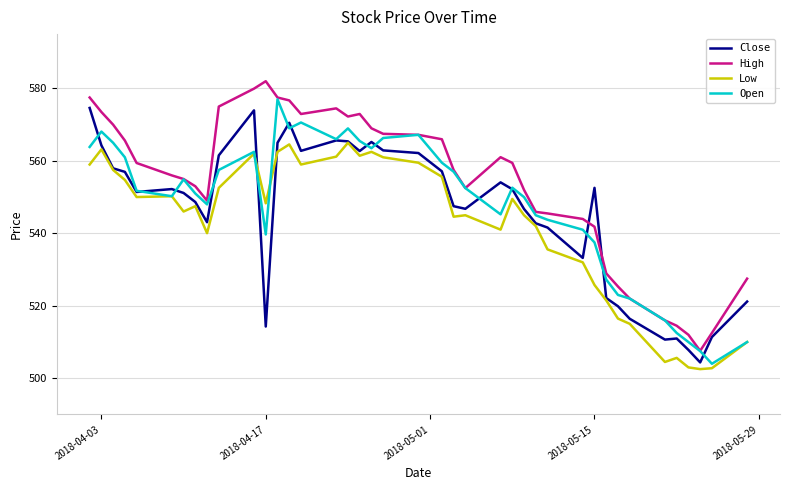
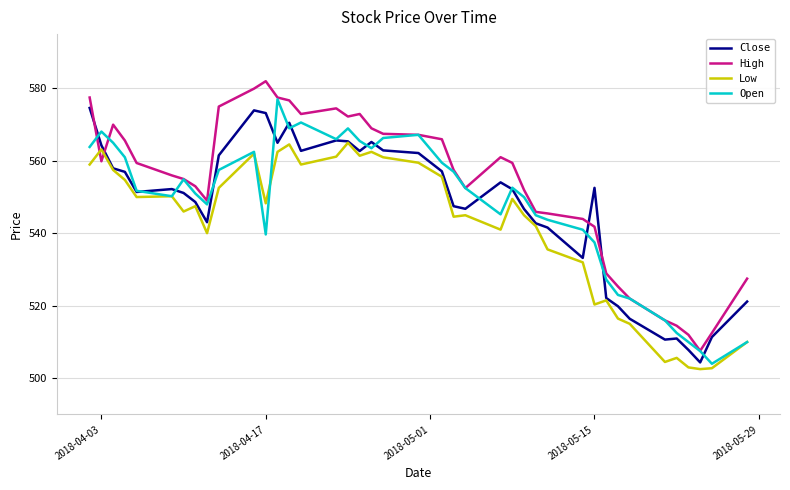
  {
    "Close": {
      "2018-04-03": 564,
-     "2018-04-17": 514,
+     "2018-04-17": 573,
      "2018-05-15": 553
    },
    "High": {
-     "2018-04-03": 574,
+     "2018-04-03": 560,
      "2018-04-17": 582,
      "2018-05-15": 542
    },
    "Low": {
      "2018-04-03": 563,
      "2018-04-17": 548,
-     "2018-05-15": 526
+     "2018-05-15": 520
    },
    "Open": {
      "2018-04-03": 568,
      "2018-04-17": 540,
      "2018-05-15": 538
    }
  }
